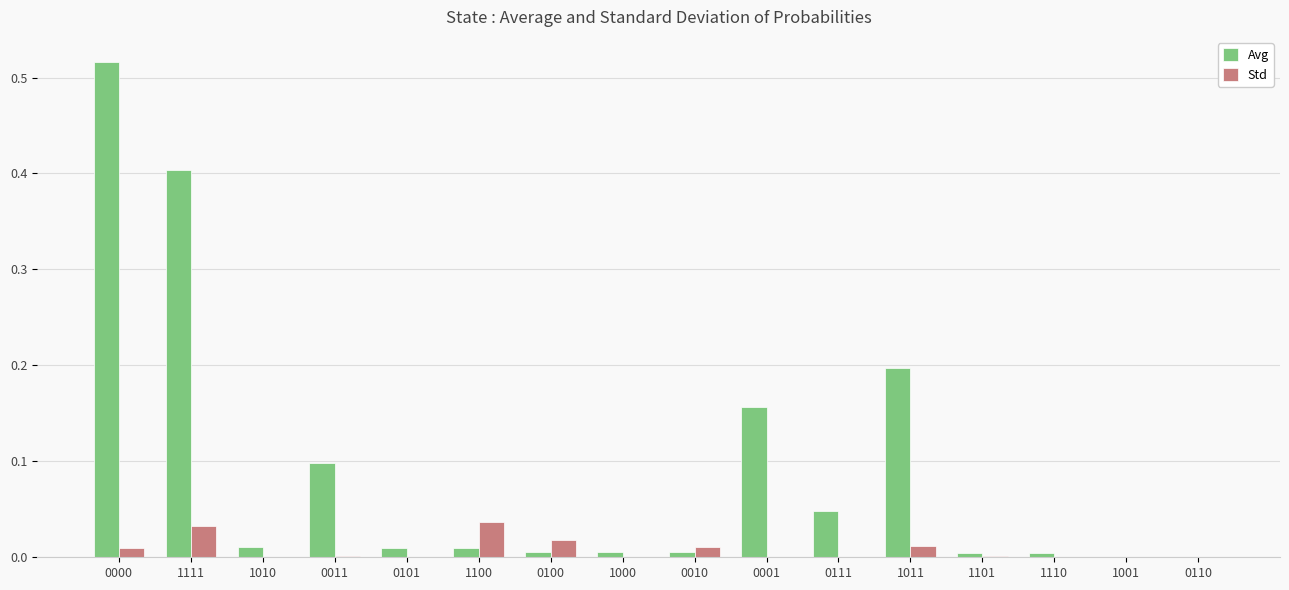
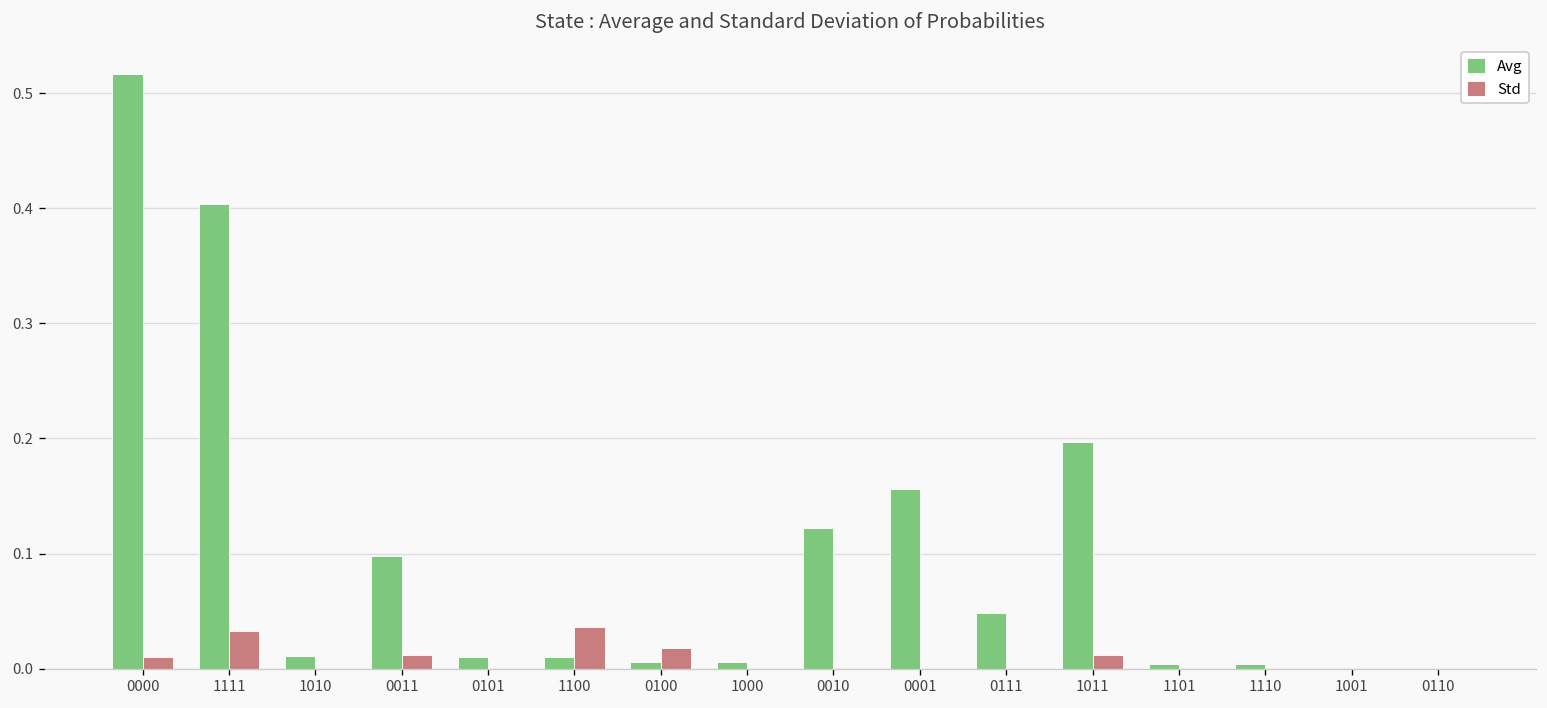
  {
    "Avg": {
      "0000": 0.52,
      "1111": 0.40,
      "1010": 0.01,
      "0011": 0.10,
      "0101": 0.01,
      "1100": 0.01,
      "0100": 0.01,
      "1000": 0.01,
-     "0010": 0.01,
+     "0010": 0.12,
      "0001": 0.16,
      "0111": 0.05,
      "1011": 0.20,
      "1101": 0.00,
      "1110": 0.00
    },
    "Std": {
      "0000": 0.01,
      "1111": 0.03,
-     "0011": 0.00,
+     "0011": 0.01,
      "1100": 0.04,
      "0100": 0.02,
-     "0010": 0.01,
+     "0010": 0.00,
      "1011": 0.01
    }
  }
